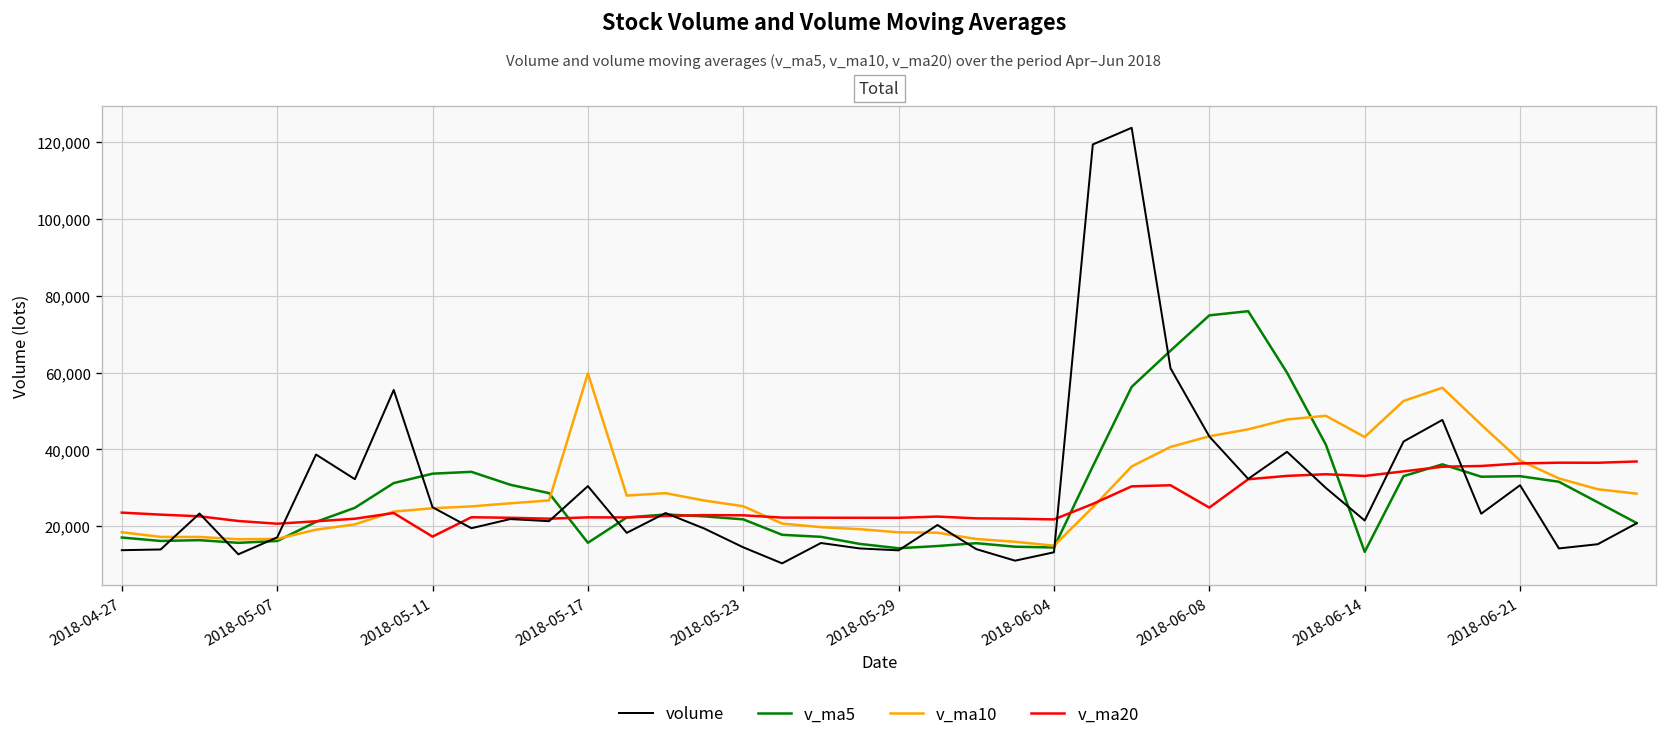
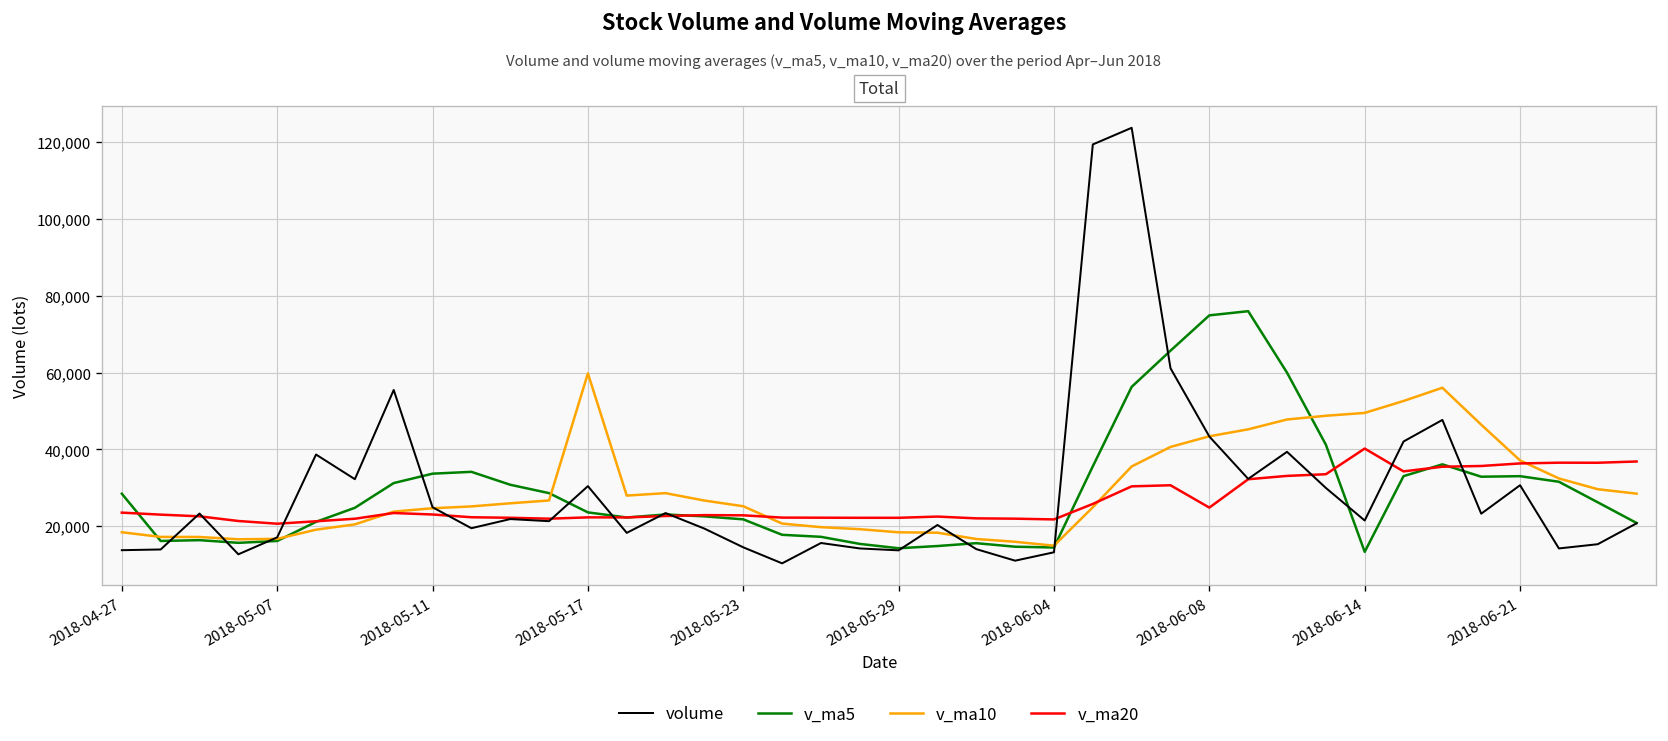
  {
    "volume": {
      "2018-04-27": "14,000",
      "2018-05-17": "30,000",
      "2018-05-23": "15,000",
      "2018-06-04": "13,000",
      "2018-06-14": "22,000",
      "2018-06-21": "31,000"
    },
    "v_ma5": {
-     "2018-04-27": "17,000",
+     "2018-04-27": "28,000",
      "2018-05-11": "34,000",
-     "2018-05-17": "16,000",
+     "2018-05-17": "24,000",
      "2018-05-23": "22,000",
      "2018-06-08": "75,000",
      "2018-06-14": "13,000",
      "2018-06-21": "33,000"
    },
    "v_ma10": {
      "2018-04-27": "18,000",
      "2018-05-17": "60,000",
      "2018-05-23": "25,000",
      "2018-05-29": "18,000",
-     "2018-06-14": "43,000",
+     "2018-06-14": "50,000",
      "2018-06-21": "37,000"
    },
    "v_ma20": {
      "2018-04-27": "24,000",
      "2018-05-07": "21,000",
-     "2018-05-11": "17,000",
+     "2018-05-11": "23,000",
      "2018-05-17": "22,000",
      "2018-05-23": "23,000",
      "2018-05-29": "22,000",
      "2018-06-04": "22,000",
      "2018-06-08": "25,000",
-     "2018-06-14": "33,000",
+     "2018-06-14": "40,000",
      "2018-06-21": "36,000"
    }
  }
